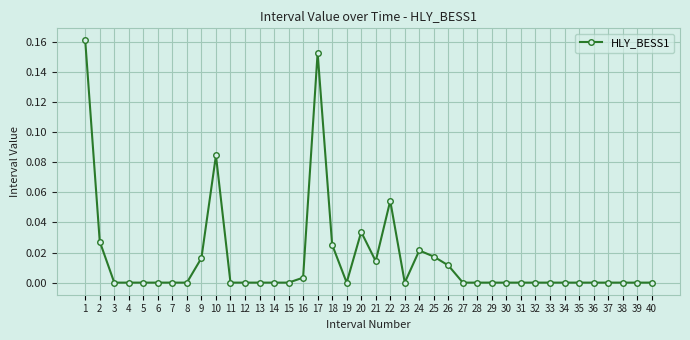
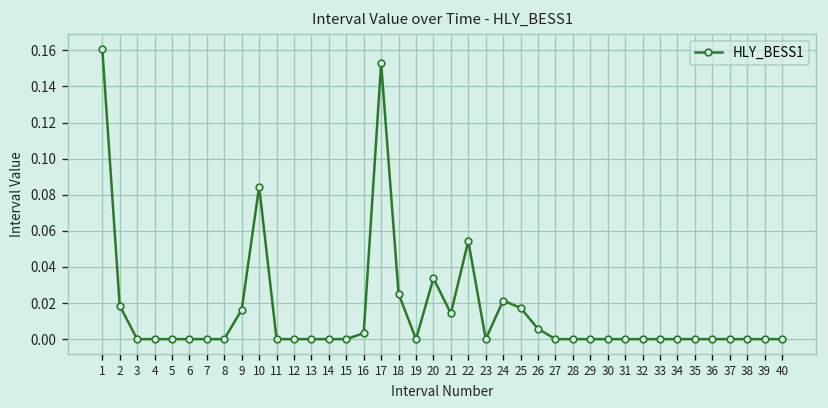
  {
    "1": 0.161,
-   "2": 0.027,
+   "2": 0.019,
    "3": 0.000,
    "4": 0.000,
    "5": 0.000,
    "6": 0.000,
    "7": 0.000,
    "8": 0.000,
    "9": 0.016,
    "10": 0.085,
    "11": 0.000,
    "12": 0.000,
    "13": 0.000,
    "14": 0.000,
    "15": 0.000,
    "16": 0.003,
    "17": 0.153,
    "18": 0.025,
    "19": 0.000,
    "20": 0.034,
    "21": 0.014,
    "22": 0.054,
    "23": 0.000,
    "24": 0.021,
    "25": 0.017,
-   "26": 0.011,
+   "26": 0.006,
    "27": 0.000,
    "28": 0.000,
    "29": 0.000,
    "30": 0.000,
    "31": 0.000,
    "32": 0.000,
    "33": 0.000,
    "34": 0.000,
    "35": 0.000,
    "36": 0.000,
    "37": 0.000,
    "38": 0.000,
    "39": 0.000,
    "40": 0.000
  }
